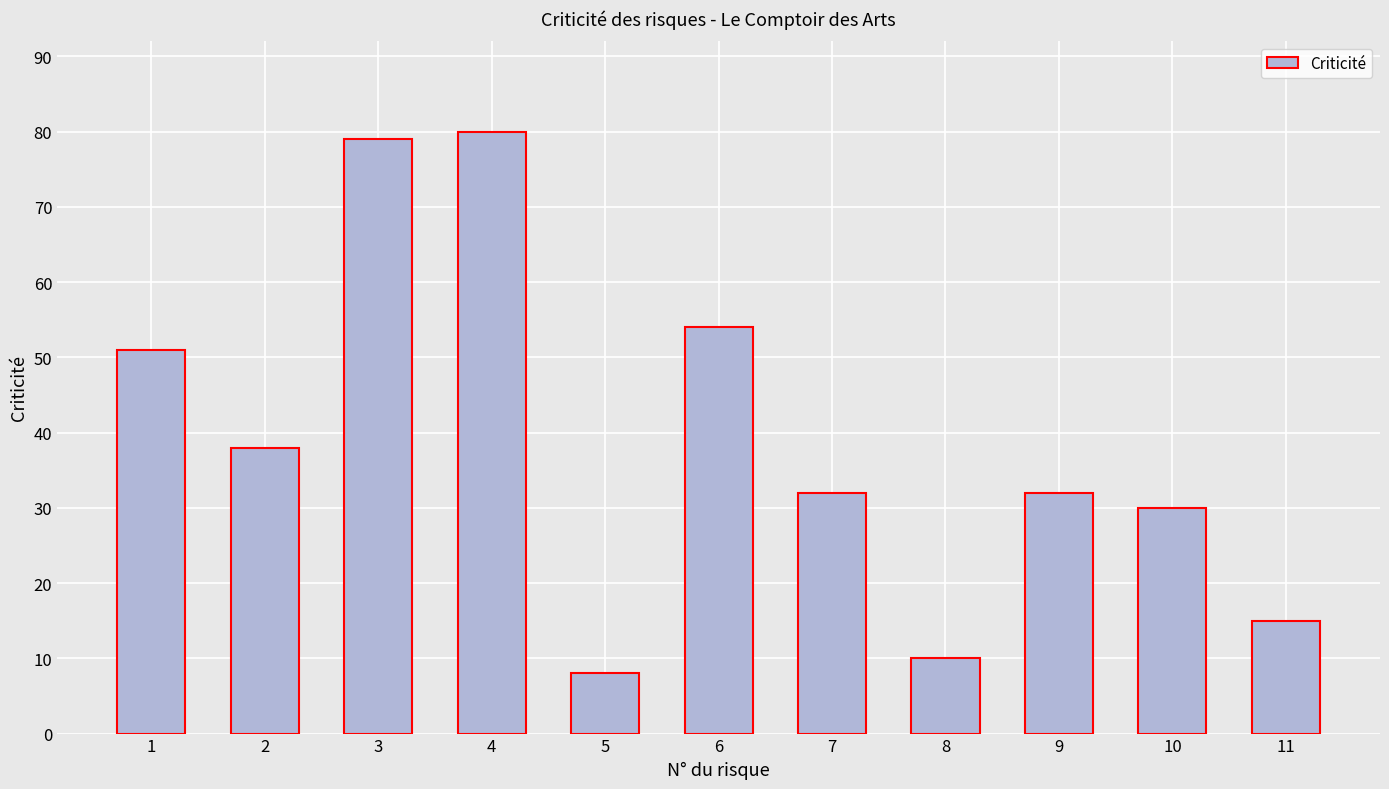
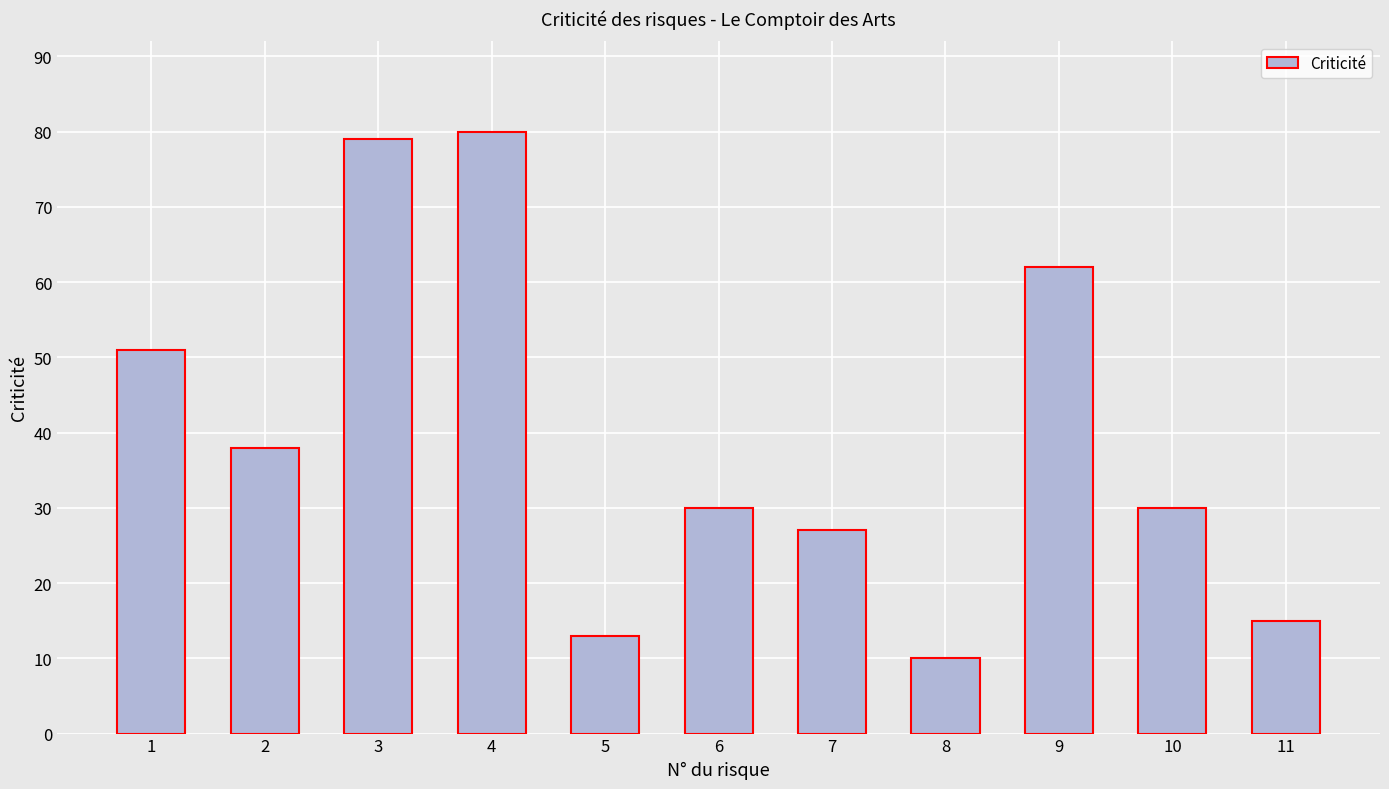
  {
    "1": 51,
    "2": 38,
    "3": 79,
    "4": 80,
-   "5": 8,
-   "6": 54,
-   "7": 32,
+   "5": 13,
+   "6": 30,
+   "7": 27,
    "8": 10,
-   "9": 32,
+   "9": 62,
    "10": 30,
    "11": 15
  }
